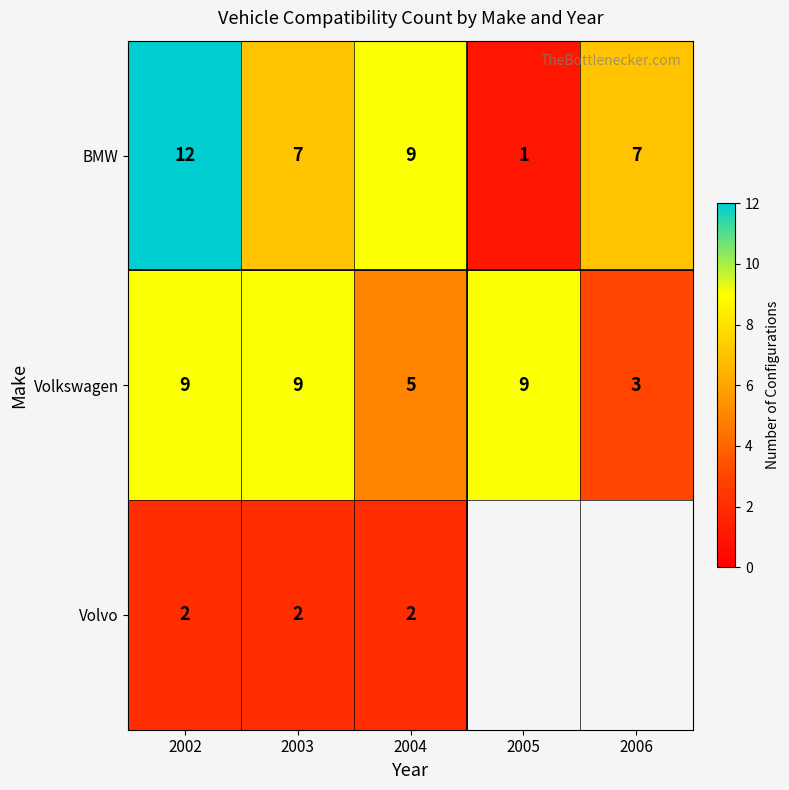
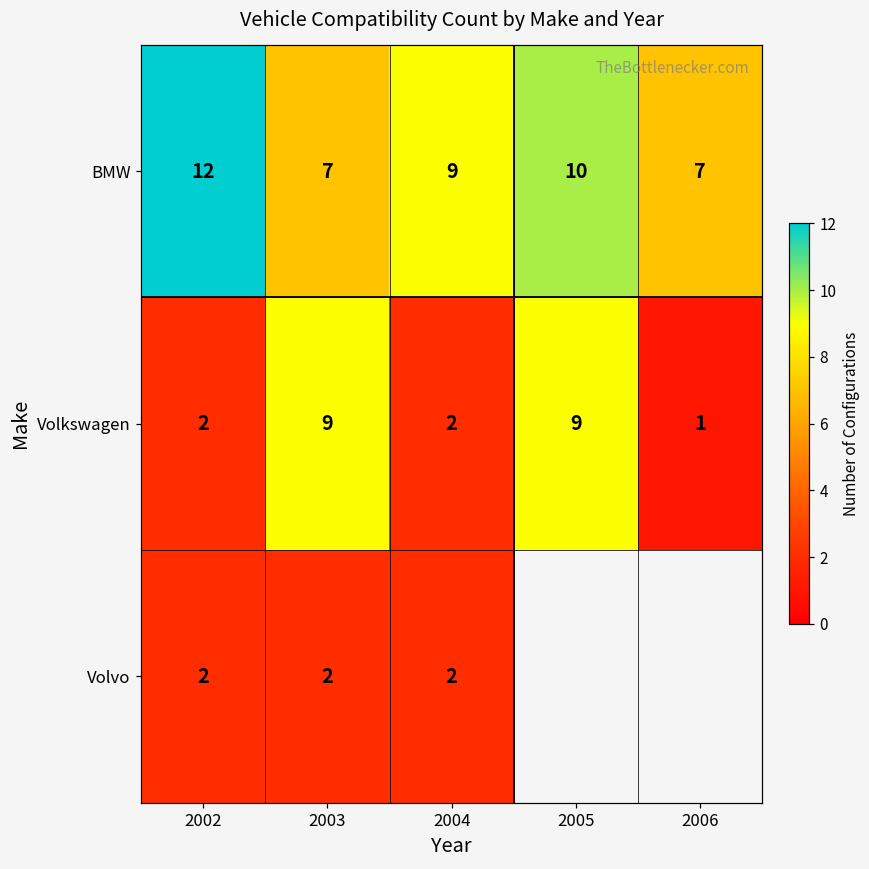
  {
    "BMW": {
      "2002": 12,
      "2003": 7,
      "2004": 9,
-     "2005": 1
+     "2005": 10
    },
    "Volkswagen": {
-     "2002": 9,
+     "2002": 2,
      "2003": 9,
-     "2004": 5,
+     "2004": 2,
      "2005": 9,
-     "2006": 3
+     "2006": 1
    },
    "Volvo": {
      "2002": 2,
      "2003": 2,
      "2004": 2
    }
  }
